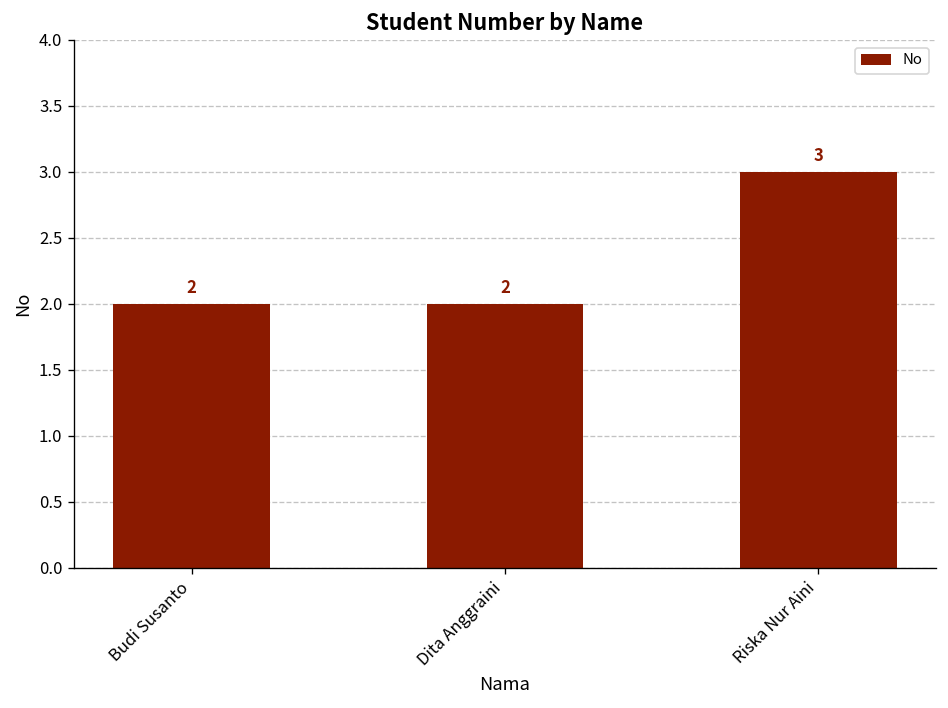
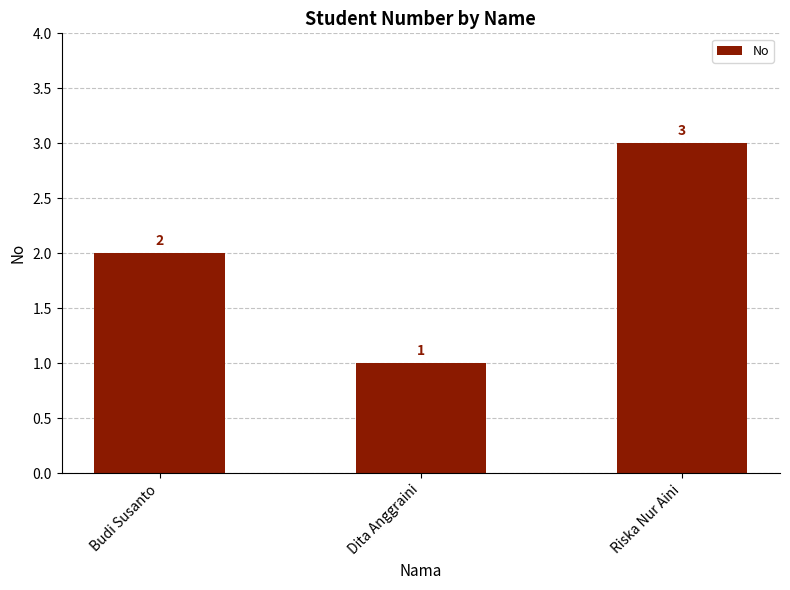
  {
    "Budi Susanto": 2,
-   "Dita Anggraini": 2,
+   "Dita Anggraini": 1,
    "Riska Nur Aini": 3
  }
